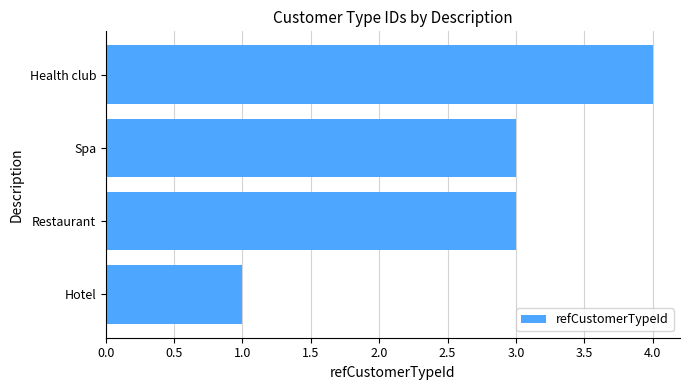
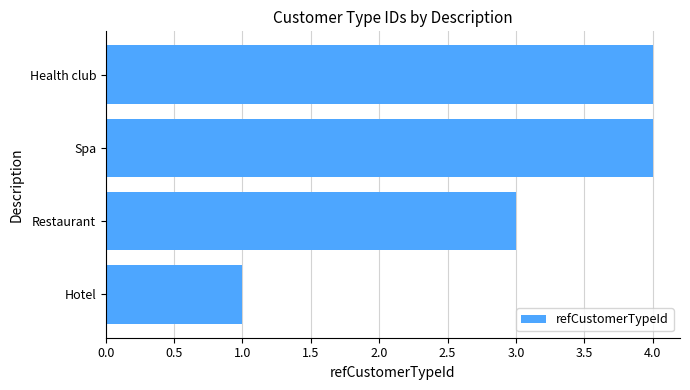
  {
    "Health club": 4,
-   "Spa": 3,
+   "Spa": 4,
    "Restaurant": 3,
    "Hotel": 1
  }
